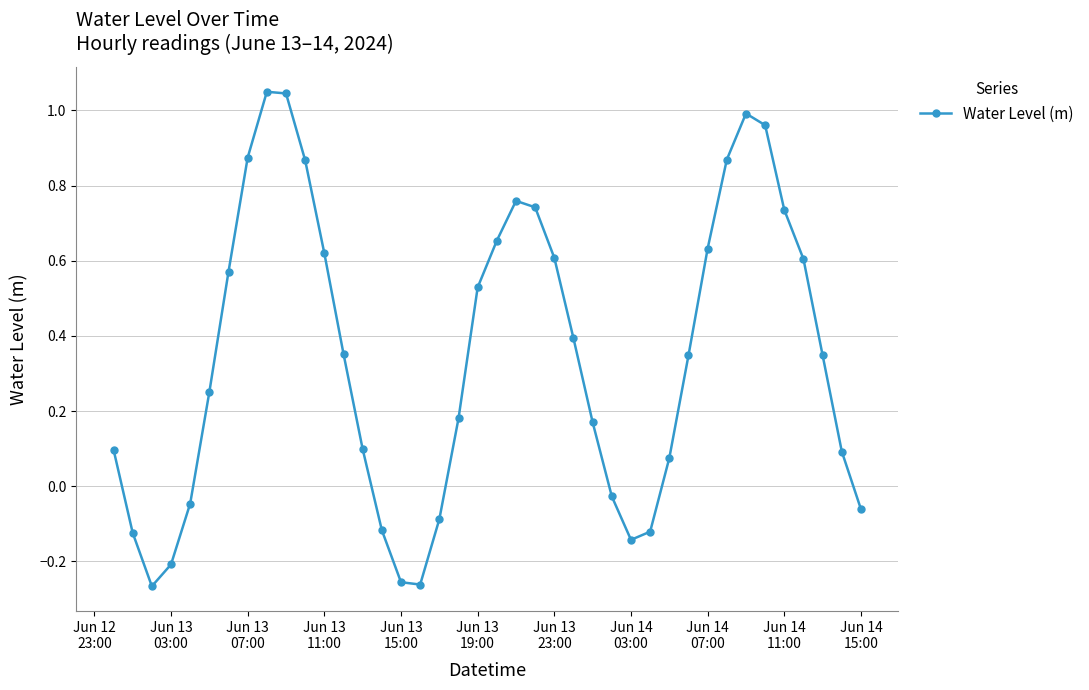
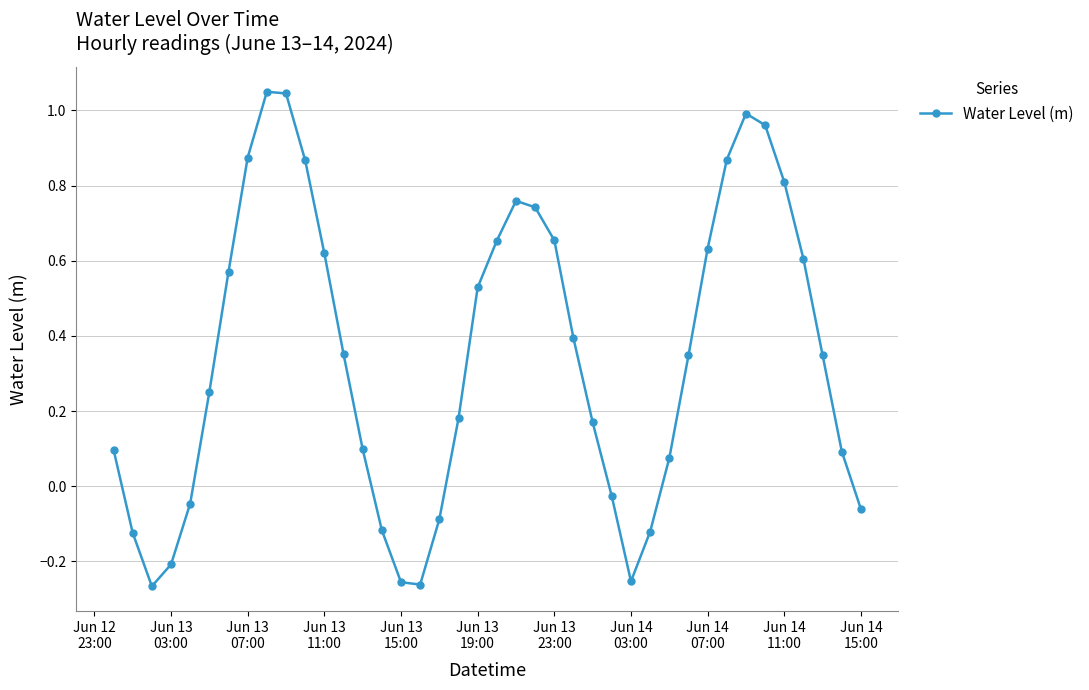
  {
    "Jun 13 03:00": -0.21,
    "Jun 13 07:00": 0.87,
    "Jun 13 11:00": 0.62,
    "Jun 13 15:00": -0.26,
    "Jun 13 19:00": 0.53,
-   "Jun 13 23:00": 0.61,
-   "Jun 14 03:00": -0.14,
+   "Jun 13 23:00": 0.65,
+   "Jun 14 03:00": -0.25,
    "Jun 14 07:00": 0.63,
-   "Jun 14 11:00": 0.74,
+   "Jun 14 11:00": 0.81,
    "Jun 14 15:00": -0.06
  }
